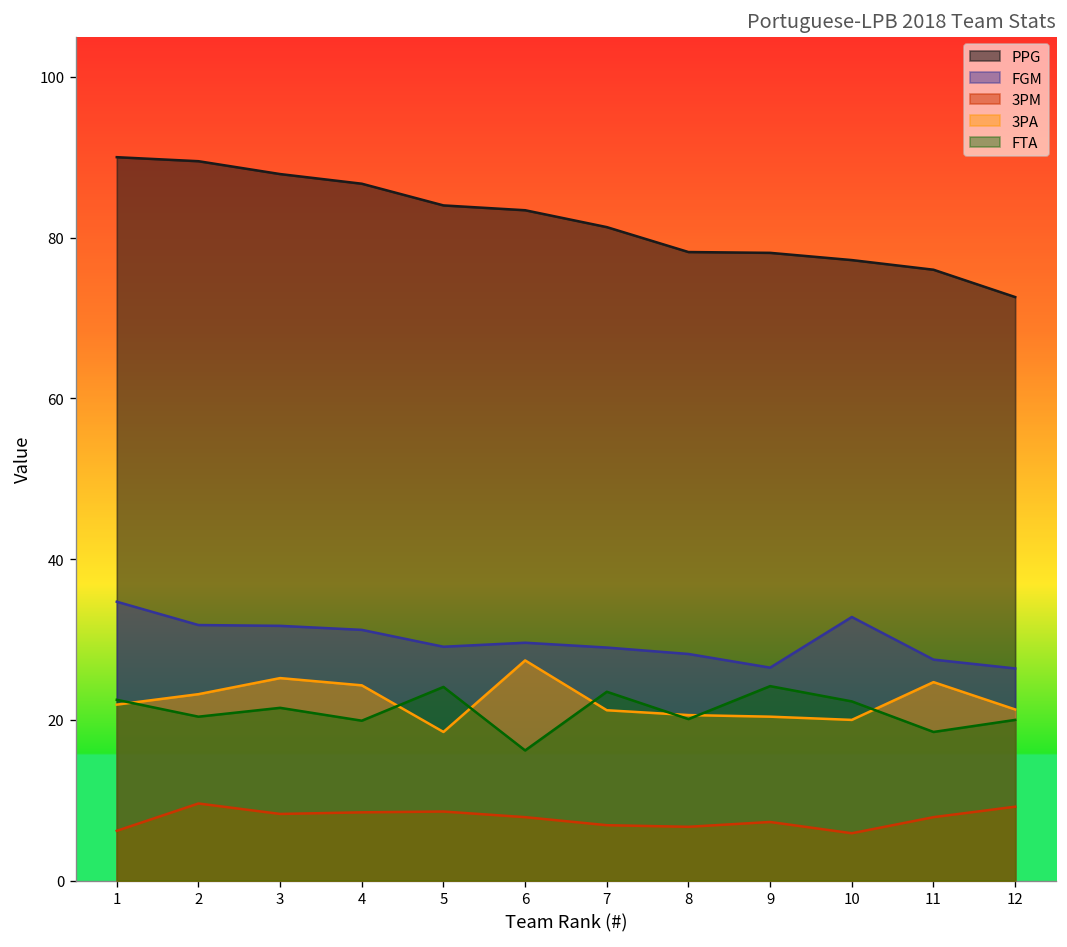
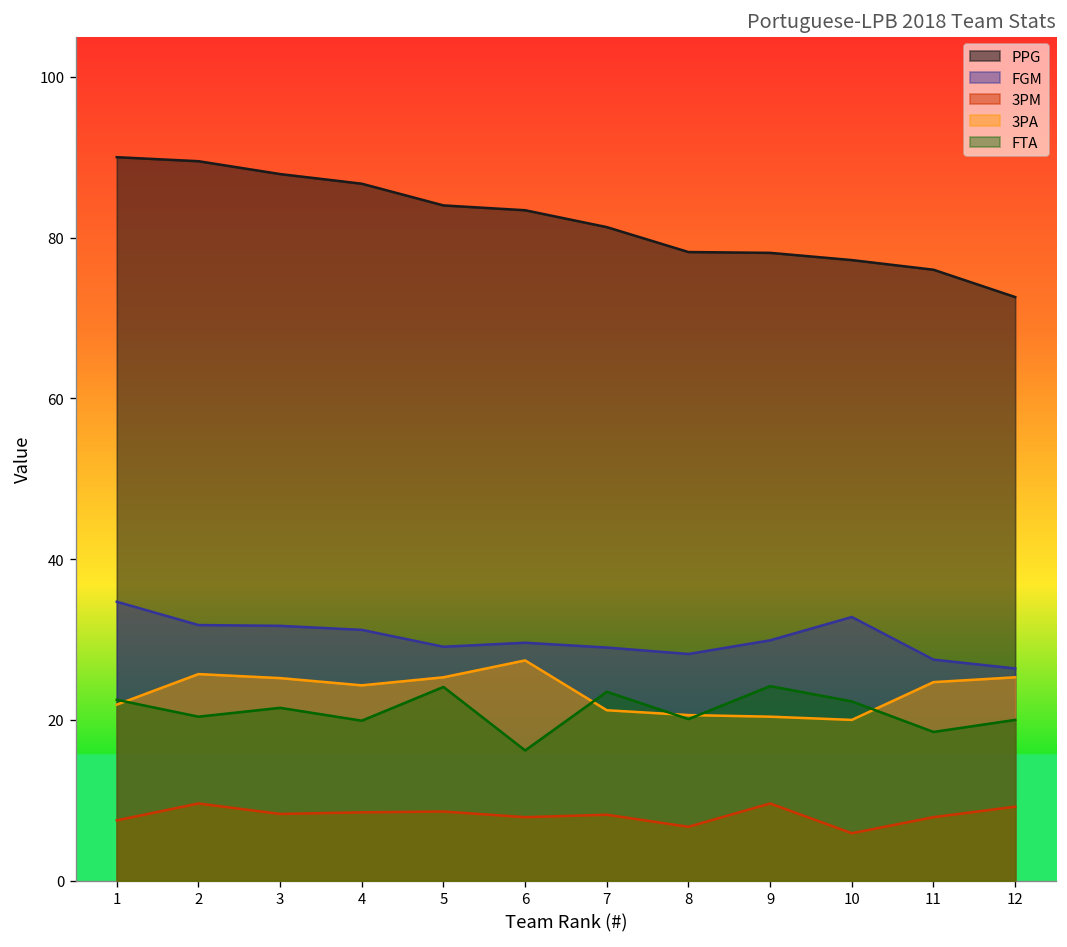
  {
    "FGM": {
      "1": 35,
      "2": 32,
      "3": 32,
      "4": 31,
      "5": 29,
      "6": 30,
      "7": 29,
      "8": 28,
-     "9": 27,
+     "9": 30,
      "10": 33,
      "11": 28,
      "12": 26
    },
    "3PM": {
-     "1": 6,
+     "1": 8,
      "2": 10,
      "3": 8,
      "4": 9,
      "5": 9,
      "6": 8,
-     "7": 7,
+     "7": 8,
      "8": 7,
-     "9": 7,
+     "9": 10,
      "10": 6,
      "11": 8,
      "12": 9
    },
    "3PA": {
      "1": 22,
-     "2": 23,
+     "2": 26,
      "3": 25,
      "4": 24,
-     "5": 19,
+     "5": 25,
      "6": 27,
      "7": 21,
      "8": 21,
      "9": 20,
      "10": 20,
      "11": 25,
-     "12": 21
+     "12": 25
    }
  }
